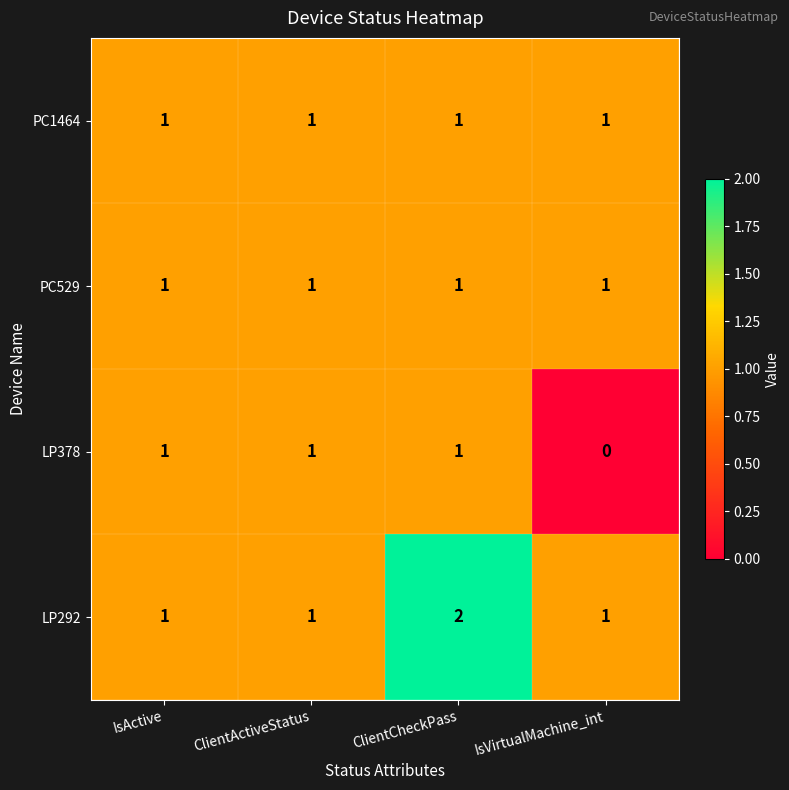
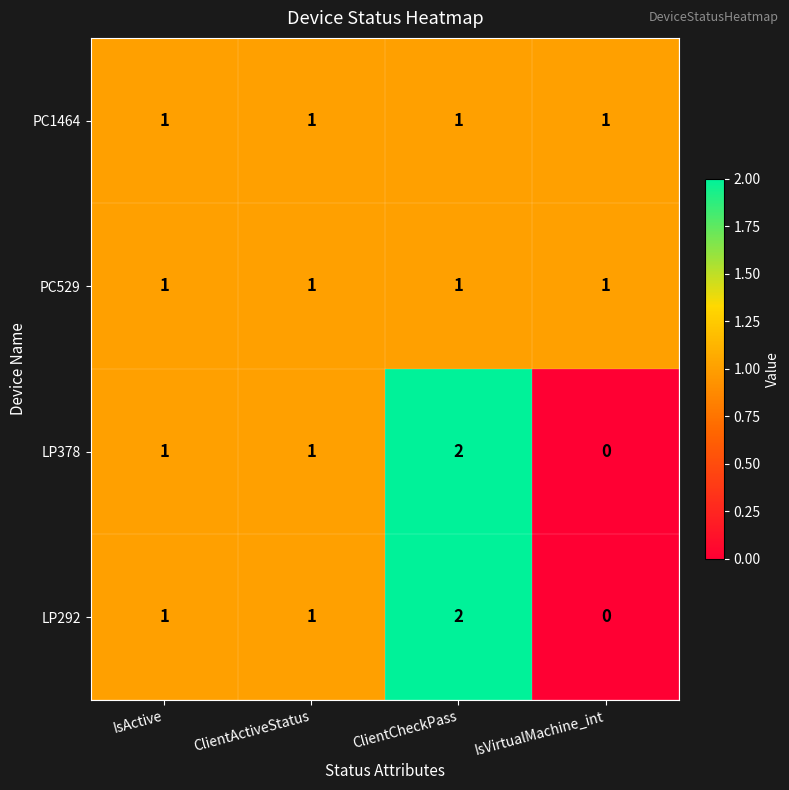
  {
    "PC1464": {
      "IsActive": 1,
      "ClientActiveStatus": 1,
      "ClientCheckPass": 1,
      "IsVirtualMachine_int": 1
    },
    "PC529": {
      "IsActive": 1,
      "ClientActiveStatus": 1,
      "ClientCheckPass": 1,
      "IsVirtualMachine_int": 1
    },
    "LP378": {
      "IsActive": 1,
      "ClientActiveStatus": 1,
-     "ClientCheckPass": 1,
+     "ClientCheckPass": 2,
      "IsVirtualMachine_int": 0
    },
    "LP292": {
      "IsActive": 1,
      "ClientActiveStatus": 1,
      "ClientCheckPass": 2,
-     "IsVirtualMachine_int": 1
+     "IsVirtualMachine_int": 0
    }
  }
